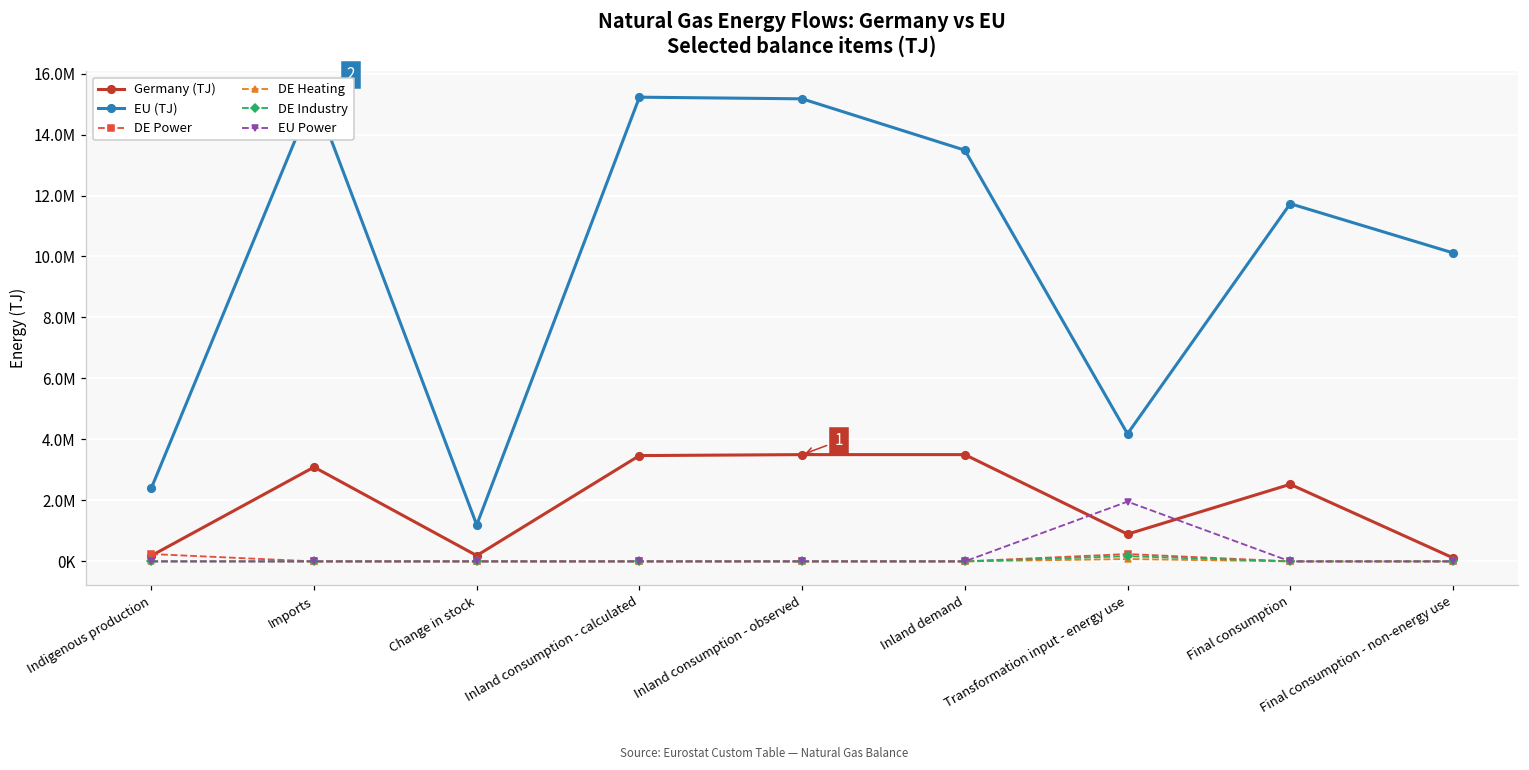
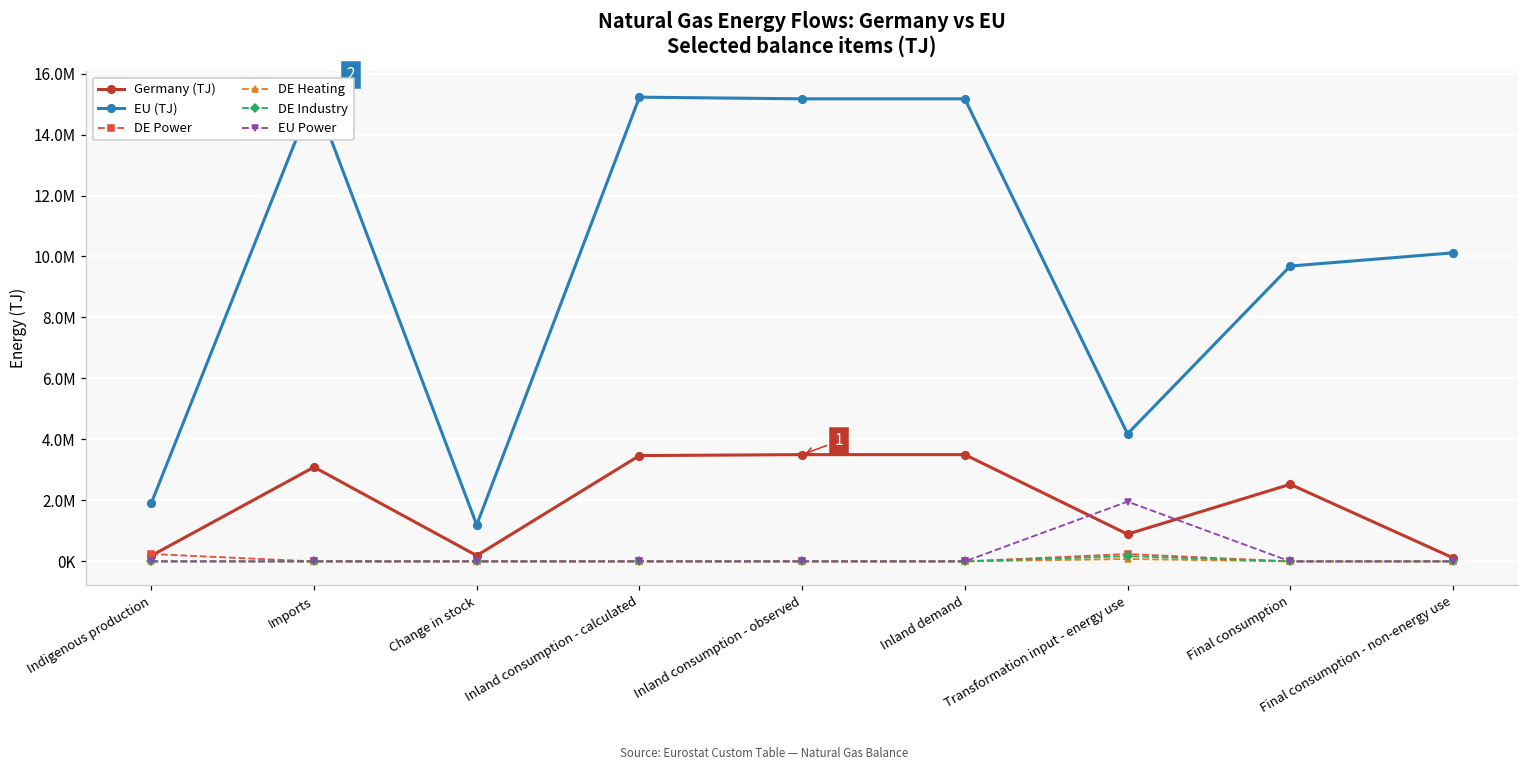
  {
    "EU (TJ)": {
-     "Indigenous production": 2400000,
+     "Indigenous production": 1900000,
      "Change in stock": 1200000,
      "Inland consumption - calculated": 15200000,
      "Inland consumption - observed": 15200000,
-     "Inland demand": 13500000,
+     "Inland demand": 15200000,
      "Transformation input - energy use": 4200000,
-     "Final consumption": 11700000,
+     "Final consumption": 9700000,
      "Final consumption - non-energy use": 10100000
    },
    "EU Power": {
      "Transformation input - energy use": 2000000
    }
  }
